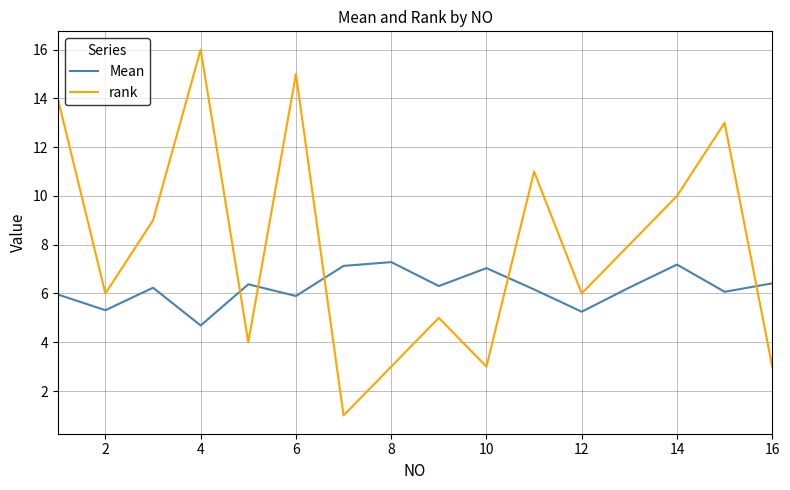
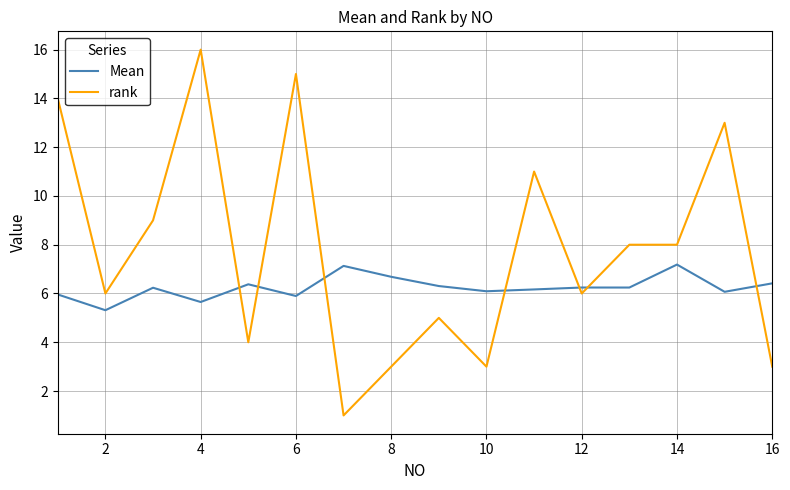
  {
    "Mean": {
      "2": 5.3,
-     "4": 4.7,
+     "4": 5.7,
      "6": 5.9,
-     "8": 7.3,
-     "10": 7.0,
-     "12": 5.3,
+     "8": 6.7,
+     "10": 6.1,
+     "12": 6.2,
      "14": 7.2,
      "16": 6.4
    },
    "rank": {
      "2": 6,
      "4": 16,
      "6": 15,
      "8": 3,
      "10": 3,
      "12": 6,
-     "14": 10,
+     "14": 8,
      "16": 3
    }
  }
